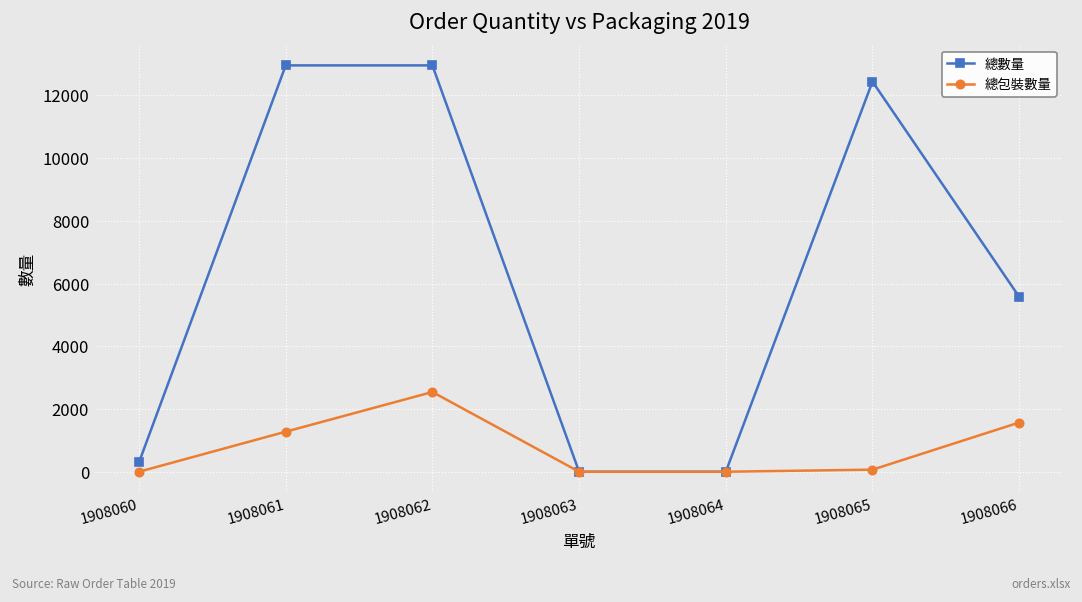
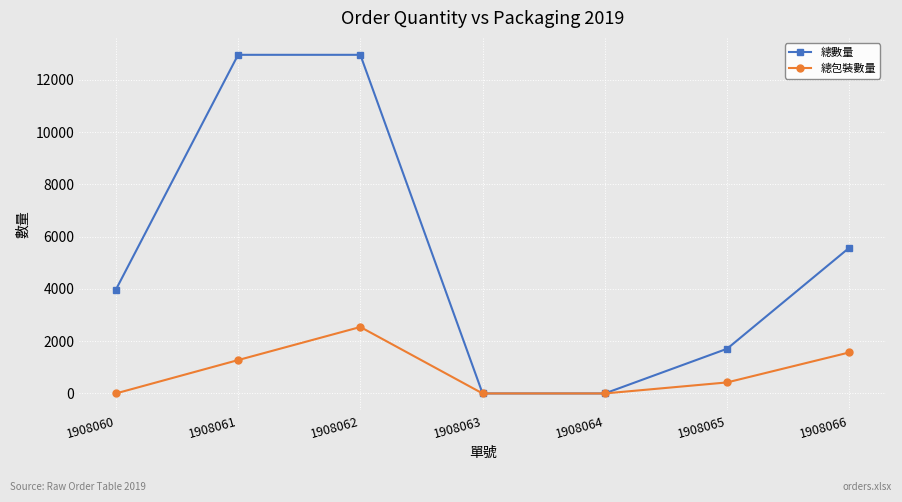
  {
    "總數量": {
-     "1908060": 300,
+     "1908060": 4000,
      "1908061": 13000,
      "1908062": 13000,
-     "1908065": 12400,
+     "1908065": 1700,
      "1908066": 5600
    },
    "總包裝數量": {
      "1908060": 0,
      "1908061": 1300,
      "1908062": 2500,
-     "1908065": 100,
+     "1908065": 400,
      "1908066": 1600
    }
  }
